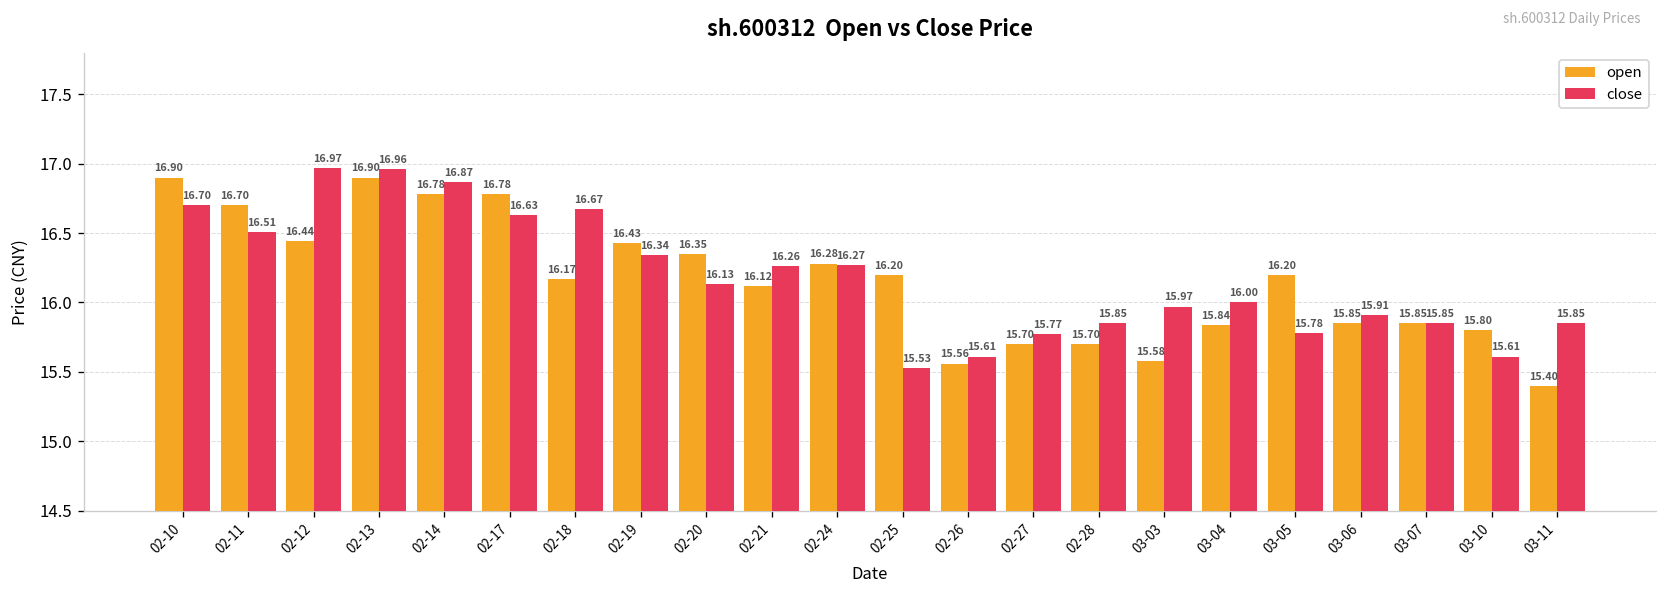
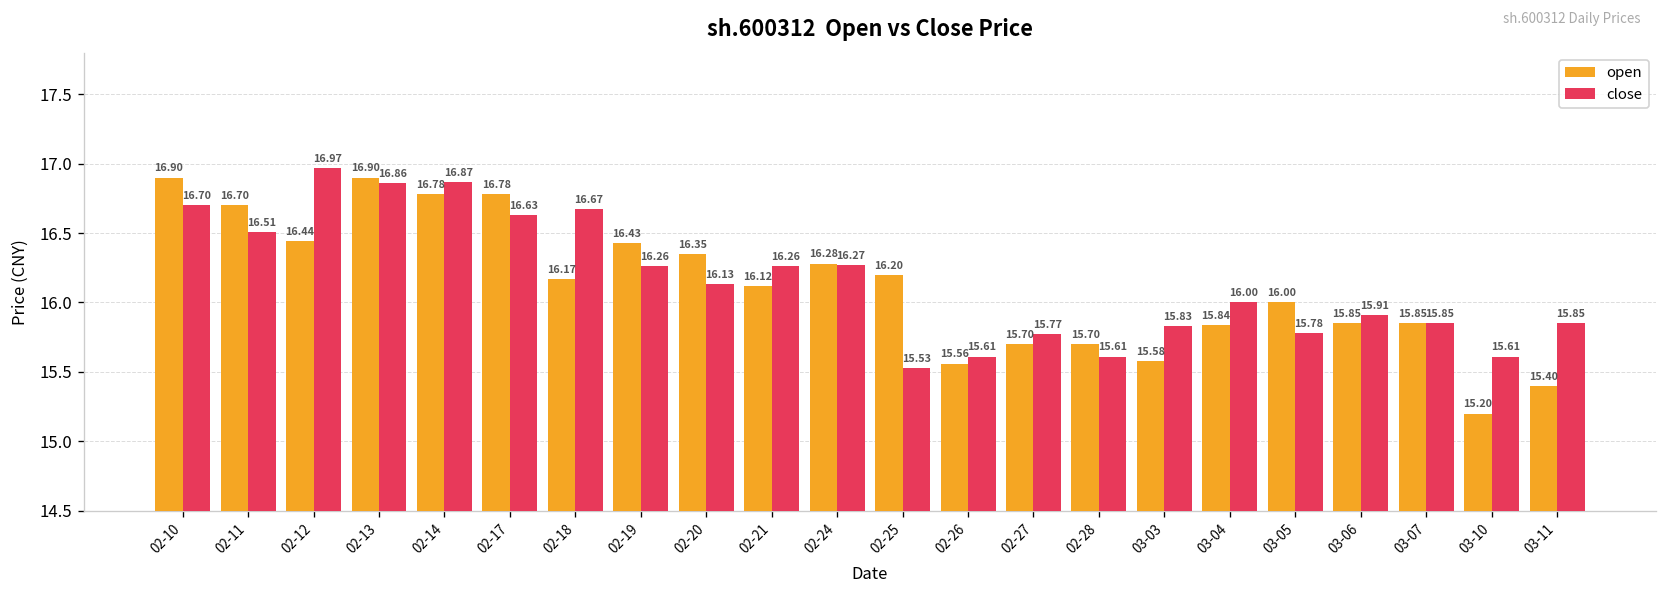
  {
    "open": {
      "02-10": 16.90,
      "02-11": 16.70,
      "02-12": 16.44,
      "02-13": 16.90,
      "02-14": 16.78,
      "02-17": 16.78,
      "02-18": 16.17,
      "02-19": 16.43,
      "02-20": 16.35,
      "02-21": 16.12,
      "02-24": 16.28,
      "02-25": 16.20,
      "02-26": 15.56,
      "02-27": 15.70,
      "02-28": 15.70,
      "03-03": 15.58,
      "03-04": 15.84,
-     "03-05": 16.20,
+     "03-05": 16.00,
      "03-06": 15.85,
      "03-07": 15.85,
-     "03-10": 15.80,
+     "03-10": 15.20,
      "03-11": 15.40
    },
    "close": {
      "02-10": 16.70,
      "02-11": 16.51,
      "02-12": 16.97,
-     "02-13": 16.96,
+     "02-13": 16.86,
      "02-14": 16.87,
      "02-17": 16.63,
      "02-18": 16.67,
-     "02-19": 16.34,
+     "02-19": 16.26,
      "02-20": 16.13,
      "02-21": 16.26,
      "02-24": 16.27,
      "02-25": 15.53,
      "02-26": 15.61,
      "02-27": 15.77,
-     "02-28": 15.85,
-     "03-03": 15.97,
+     "02-28": 15.61,
+     "03-03": 15.83,
      "03-04": 16.00,
      "03-05": 15.78,
      "03-06": 15.91,
      "03-07": 15.85,
      "03-10": 15.61,
      "03-11": 15.85
    }
  }
